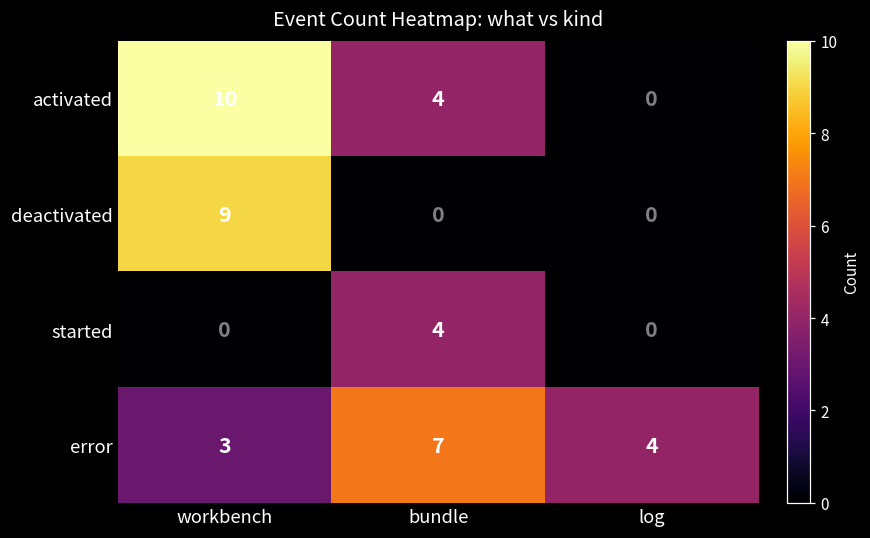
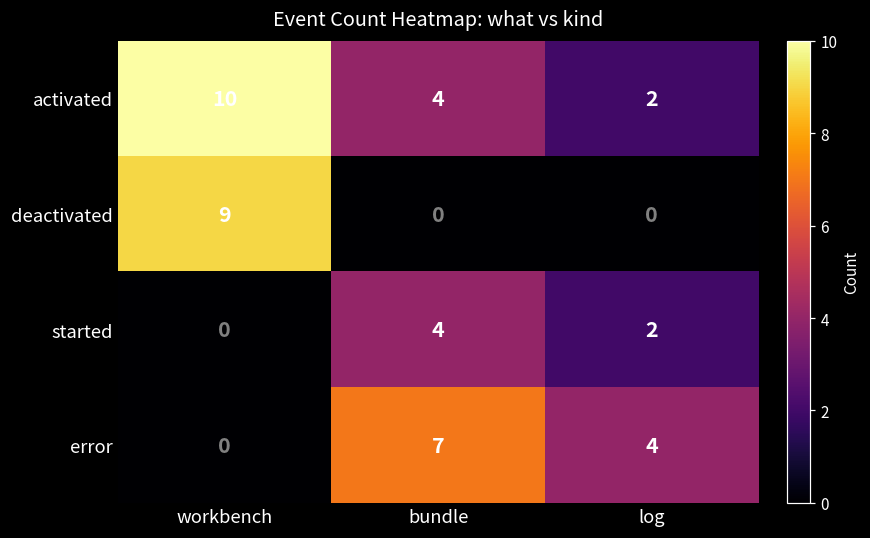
  {
    "activated": {
      "workbench": 10,
      "bundle": 4,
-     "log": 0
+     "log": 2
    },
    "deactivated": {
      "workbench": 9,
      "bundle": 0,
      "log": 0
    },
    "started": {
      "workbench": 0,
      "bundle": 4,
-     "log": 0
+     "log": 2
    },
    "error": {
-     "workbench": 3,
+     "workbench": 0,
      "bundle": 7,
      "log": 4
    }
  }
